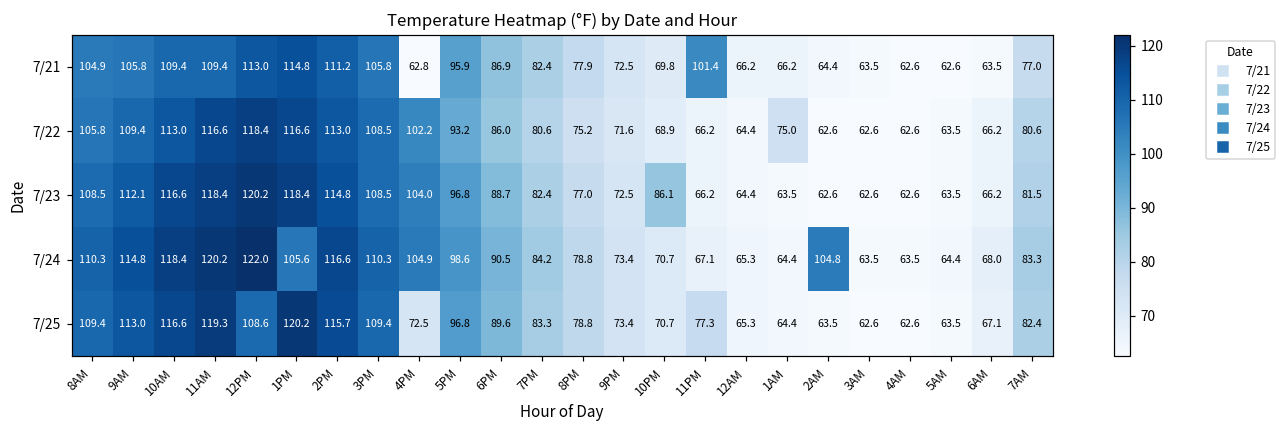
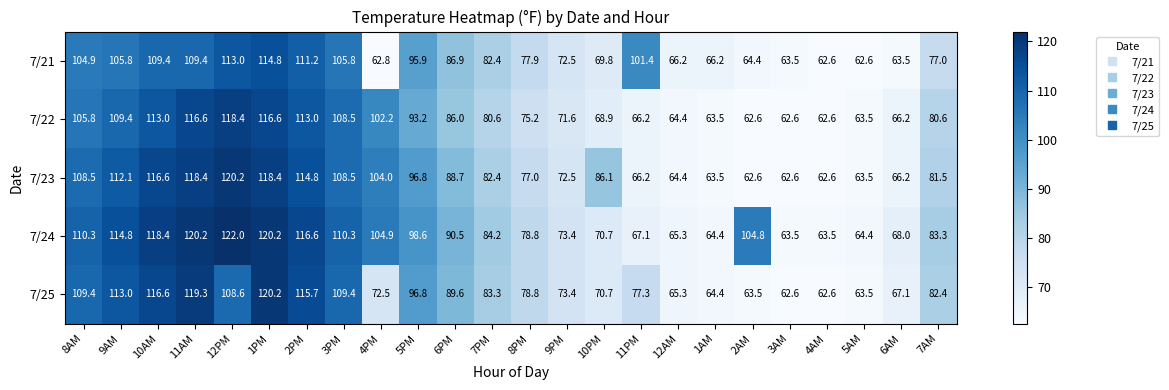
  {
    "7/21": {
      "8AM": 104.9,
      "9AM": 105.8,
      "10AM": 109.4,
      "11AM": 109.4,
      "12PM": 113.0,
      "1PM": 114.8,
      "2PM": 111.2,
      "3PM": 105.8,
      "4PM": 62.8,
      "5PM": 95.9,
      "6PM": 86.9,
      "7PM": 82.4,
      "8PM": 77.9,
      "9PM": 72.5,
      "10PM": 69.8,
      "11PM": 101.4,
      "12AM": 66.2,
      "1AM": 66.2,
      "2AM": 64.4,
      "3AM": 63.5,
      "4AM": 62.6,
      "5AM": 62.6,
      "6AM": 63.5,
      "7AM": 77.0
    },
    "7/22": {
      "8AM": 105.8,
      "9AM": 109.4,
      "10AM": 113.0,
      "11AM": 116.6,
      "12PM": 118.4,
      "1PM": 116.6,
      "2PM": 113.0,
      "3PM": 108.5,
      "4PM": 102.2,
      "5PM": 93.2,
      "6PM": 86.0,
      "7PM": 80.6,
      "8PM": 75.2,
      "9PM": 71.6,
      "10PM": 68.9,
      "11PM": 66.2,
      "12AM": 64.4,
-     "1AM": 75.0,
+     "1AM": 63.5,
      "2AM": 62.6,
      "3AM": 62.6,
      "4AM": 62.6,
      "5AM": 63.5,
      "6AM": 66.2,
      "7AM": 80.6
    },
    "7/23": {
      "8AM": 108.5,
      "9AM": 112.1,
      "10AM": 116.6,
      "11AM": 118.4,
      "12PM": 120.2,
      "1PM": 118.4,
      "2PM": 114.8,
      "3PM": 108.5,
      "4PM": 104.0,
      "5PM": 96.8,
      "6PM": 88.7,
      "7PM": 82.4,
      "8PM": 77.0,
      "9PM": 72.5,
      "10PM": 86.1,
      "11PM": 66.2,
      "12AM": 64.4,
      "1AM": 63.5,
      "2AM": 62.6,
      "3AM": 62.6,
      "4AM": 62.6,
      "5AM": 63.5,
      "6AM": 66.2,
      "7AM": 81.5
    },
    "7/24": {
      "8AM": 110.3,
      "9AM": 114.8,
      "10AM": 118.4,
      "11AM": 120.2,
      "12PM": 122.0,
-     "1PM": 105.6,
+     "1PM": 120.2,
      "2PM": 116.6,
      "3PM": 110.3,
      "4PM": 104.9,
      "5PM": 98.6,
      "6PM": 90.5,
      "7PM": 84.2,
      "8PM": 78.8,
      "9PM": 73.4,
      "10PM": 70.7,
      "11PM": 67.1,
      "12AM": 65.3,
      "1AM": 64.4,
      "2AM": 104.8,
      "3AM": 63.5,
      "4AM": 63.5,
      "5AM": 64.4,
      "6AM": 68.0,
      "7AM": 83.3
    },
    "7/25": {
      "8AM": 109.4,
      "9AM": 113.0,
      "10AM": 116.6,
      "11AM": 119.3,
      "12PM": 108.6,
      "1PM": 120.2,
      "2PM": 115.7,
      "3PM": 109.4,
      "4PM": 72.5,
      "5PM": 96.8,
      "6PM": 89.6,
      "7PM": 83.3,
      "8PM": 78.8,
      "9PM": 73.4,
      "10PM": 70.7,
      "11PM": 77.3,
      "12AM": 65.3,
      "1AM": 64.4,
      "2AM": 63.5,
      "3AM": 62.6,
      "4AM": 62.6,
      "5AM": 63.5,
      "6AM": 67.1,
      "7AM": 82.4
    }
  }
